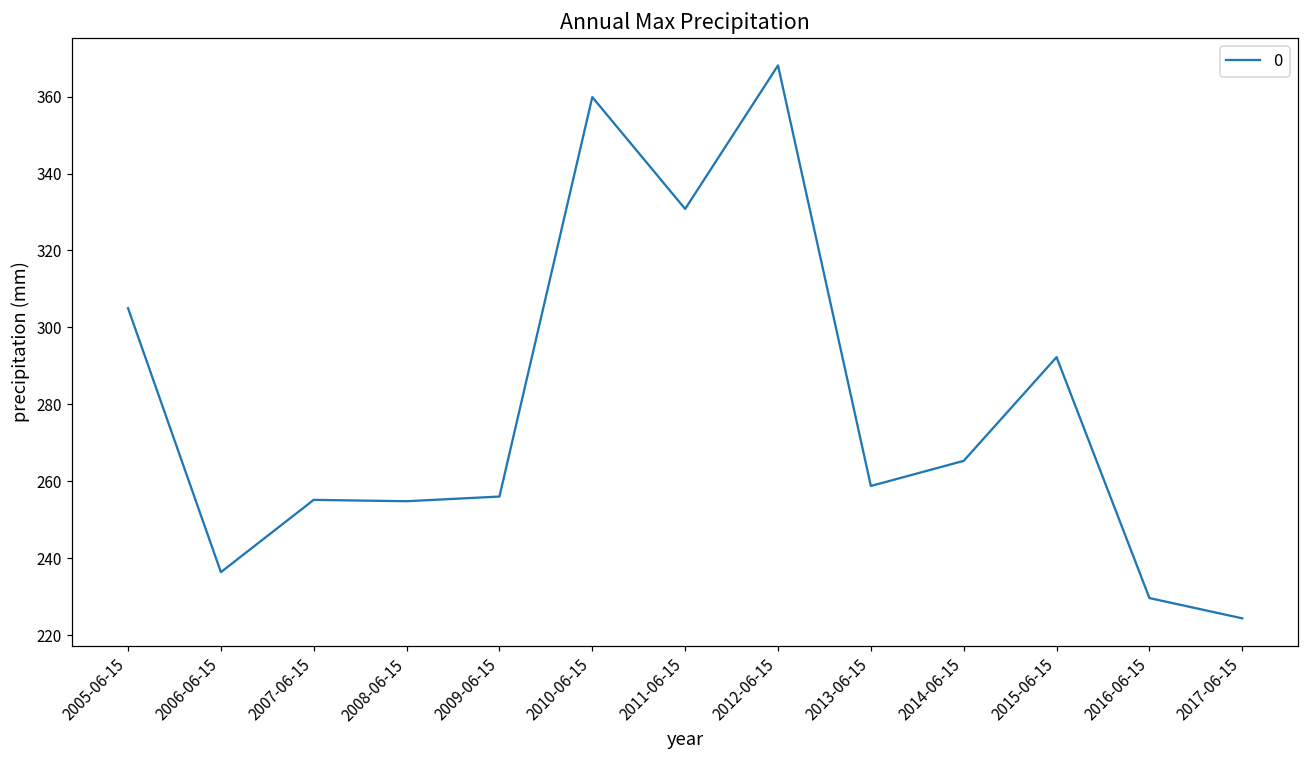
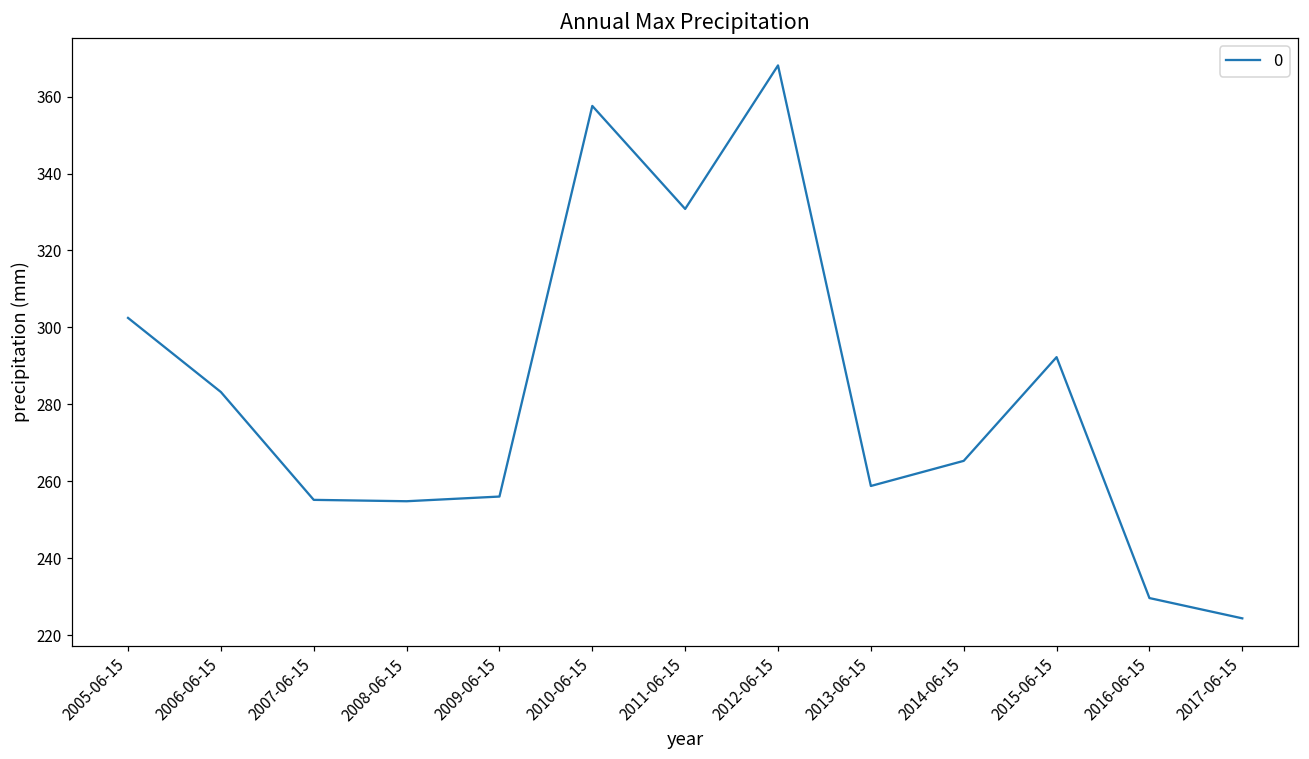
  {
-   "2005-06-15": 305,
-   "2006-06-15": 236,
+   "2005-06-15": 302,
+   "2006-06-15": 283,
    "2007-06-15": 255,
    "2008-06-15": 255,
    "2009-06-15": 256,
-   "2010-06-15": 360,
+   "2010-06-15": 358,
    "2011-06-15": 331,
    "2012-06-15": 368,
    "2013-06-15": 259,
    "2014-06-15": 265,
    "2015-06-15": 292,
    "2016-06-15": 230,
    "2017-06-15": 224
  }
